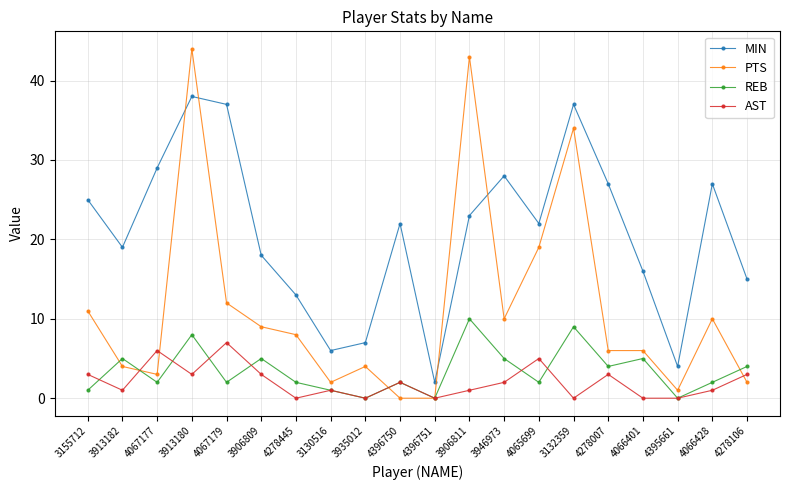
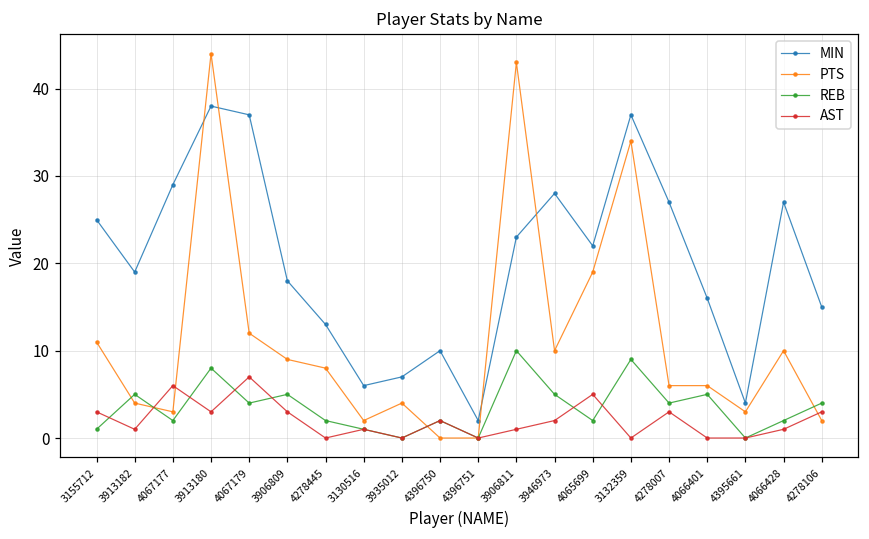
  {
    "MIN": {
      "3155712": 25,
      "3913182": 19,
      "4067177": 29,
      "3913180": 38,
      "4067179": 37,
      "3906809": 18,
      "4278445": 13,
      "3130516": 6,
      "3935012": 7,
-     "4396750": 22,
+     "4396750": 10,
      "4396751": 2,
      "3906811": 23,
      "3946973": 28,
      "4065699": 22,
      "3132359": 37,
      "4278007": 27,
      "4066401": 16,
      "4395661": 4,
      "4066428": 27,
      "4278106": 15
    },
    "PTS": {
      "3155712": 11,
      "3913182": 4,
      "4067177": 3,
      "3913180": 44,
      "4067179": 12,
      "3906809": 9,
      "4278445": 8,
      "3130516": 2,
      "3935012": 4,
      "4396750": 0,
      "3906811": 43,
      "3946973": 10,
      "4065699": 19,
      "3132359": 34,
      "4278007": 6,
      "4066401": 6,
-     "4395661": 1,
+     "4395661": 3,
      "4066428": 10,
      "4278106": 2
    },
    "REB": {
      "3155712": 1,
      "3913182": 5,
      "4067177": 2,
      "3913180": 8,
-     "4067179": 2,
+     "4067179": 4,
      "3906809": 5,
      "4278445": 2,
      "3906811": 10,
      "3946973": 5,
      "4065699": 2,
      "3132359": 9,
      "4278007": 4,
      "4066401": 5,
      "4066428": 2,
      "4278106": 4
    },
    "AST": {
      "3155712": 3,
      "3913182": 1,
      "4067177": 6,
      "3913180": 3,
      "4067179": 7,
      "3906809": 3,
      "4278445": 0,
      "3906811": 1,
      "3946973": 2,
      "4065699": 5,
      "3132359": 0,
      "4278007": 3,
      "4066401": 0,
      "4066428": 1,
      "4278106": 3
    }
  }
